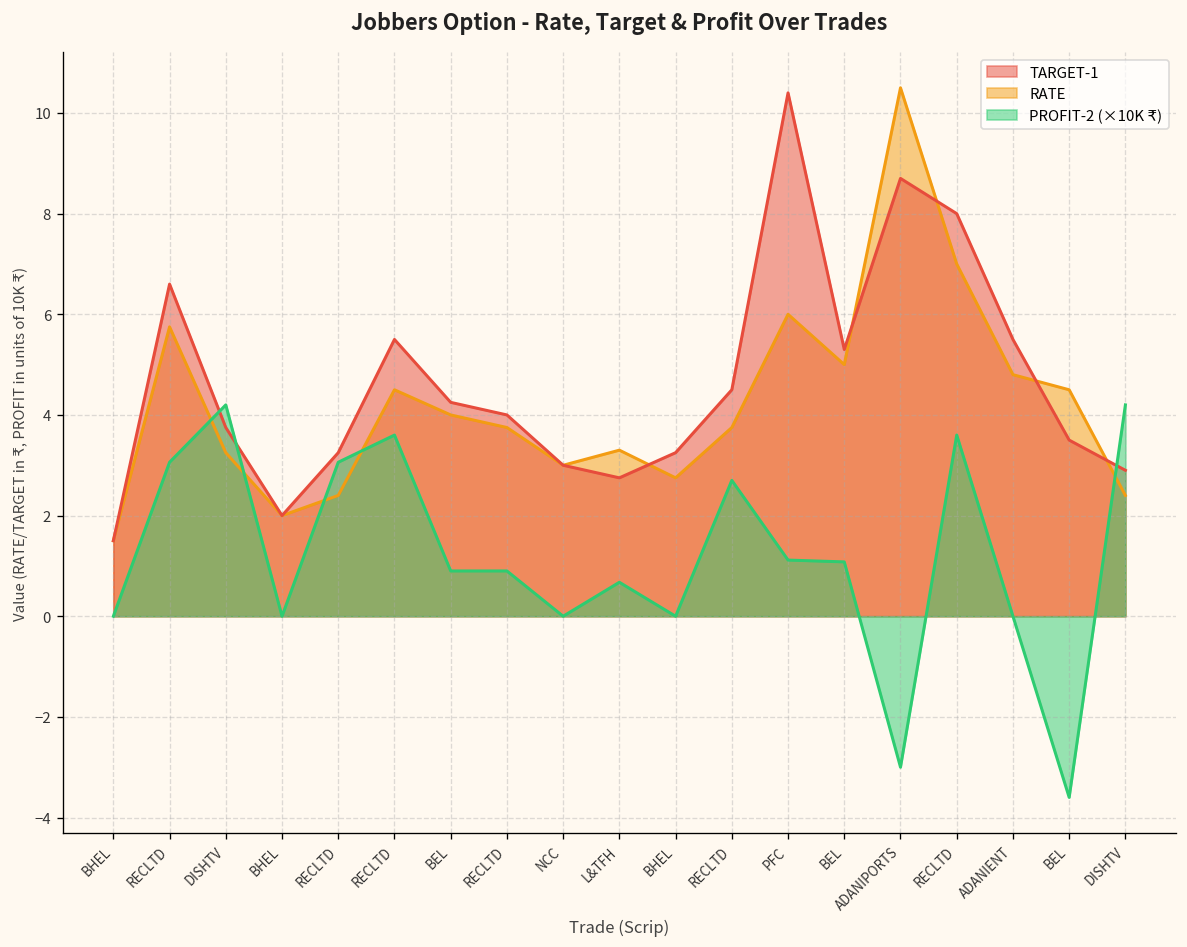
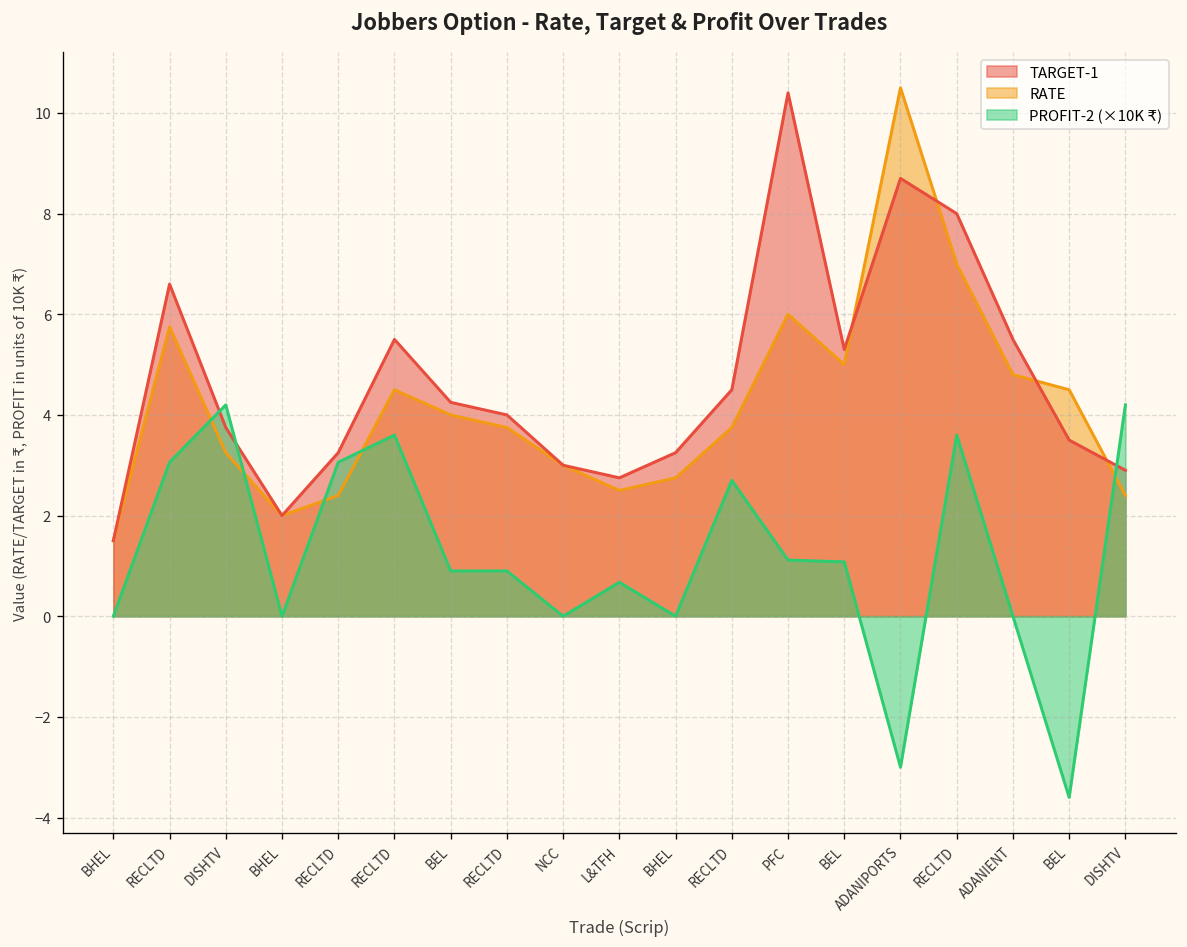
  {
    "RATE": {
-     "L&TFH": 3.3,
+     "L&TFH": 2.5,
      "PFC": 6.0,
      "ADANIPORTS": 10.5,
      "ADANIENT": 4.8
    },
    "TARGET-1": {
      "L&TFH": 2.8,
      "PFC": 10.4,
      "ADANIPORTS": 8.7,
      "ADANIENT": 5.5
    }
  }
